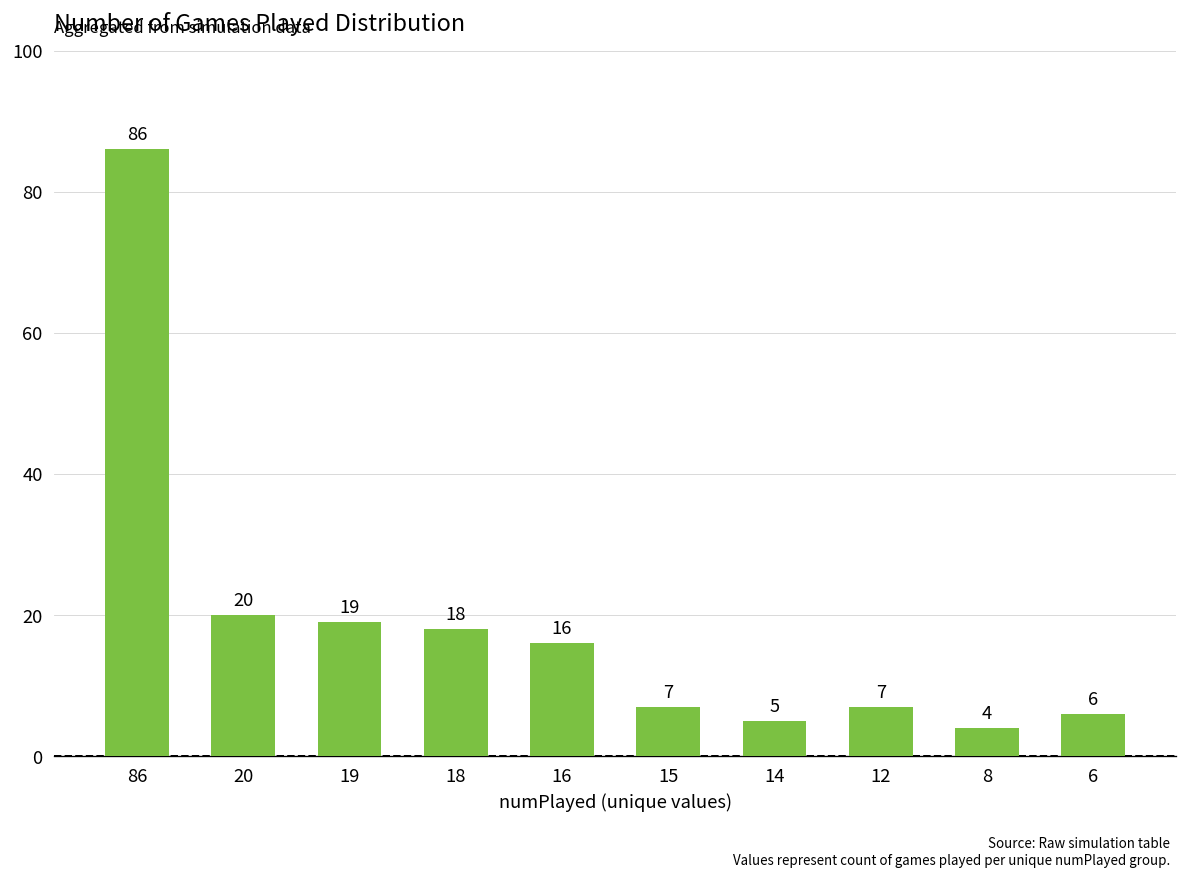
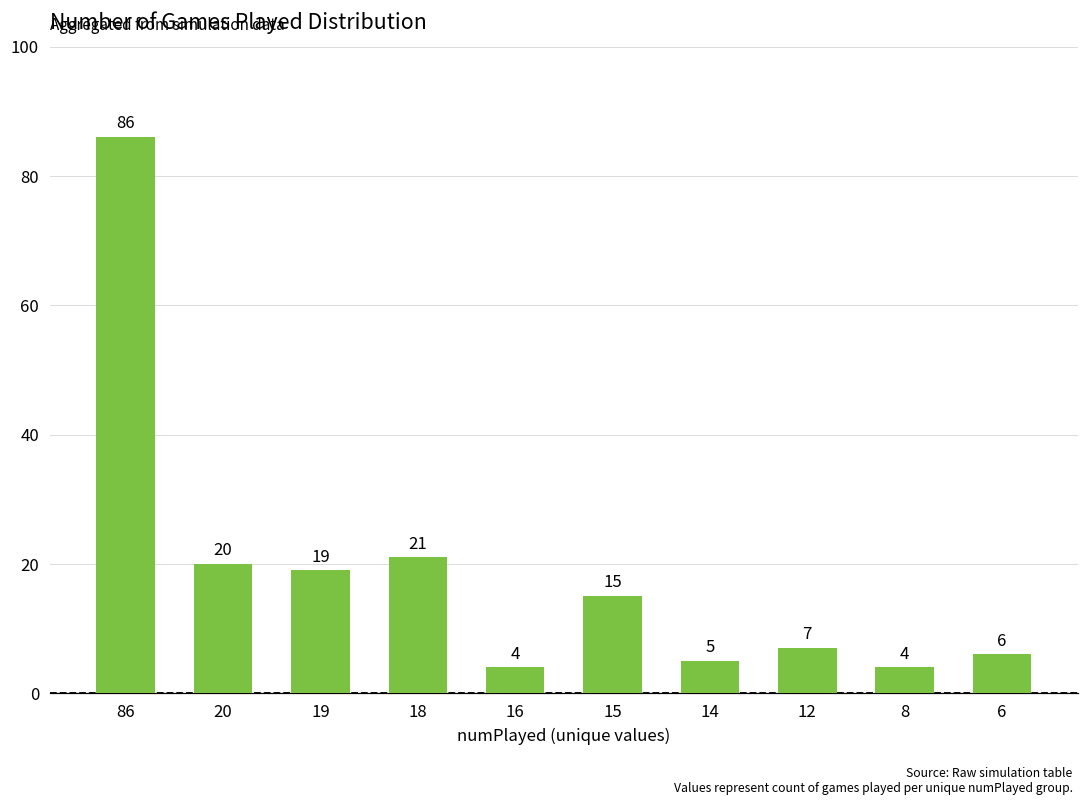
  {
    "86": 86,
    "20": 20,
    "19": 19,
-   "18": 18,
-   "16": 16,
-   "15": 7,
+   "18": 21,
+   "16": 4,
+   "15": 15,
    "14": 5,
    "12": 7,
    "8": 4,
    "6": 6
  }
